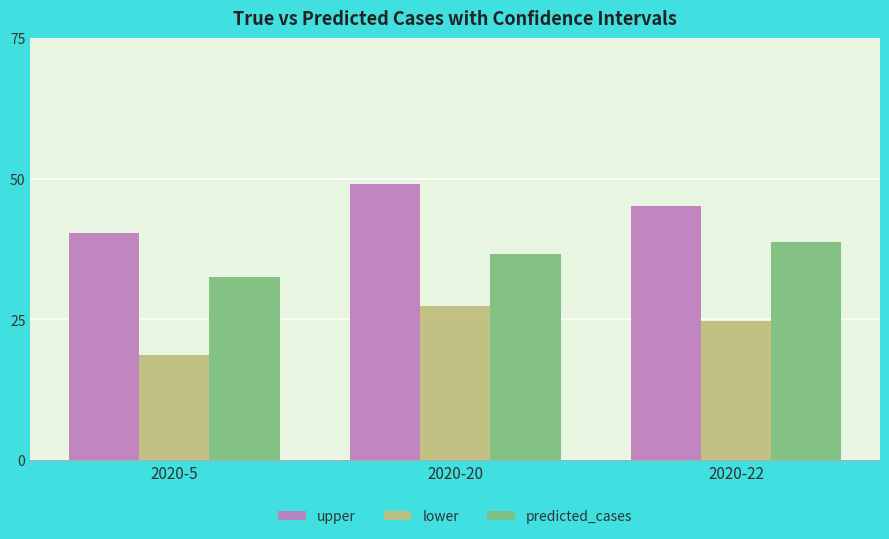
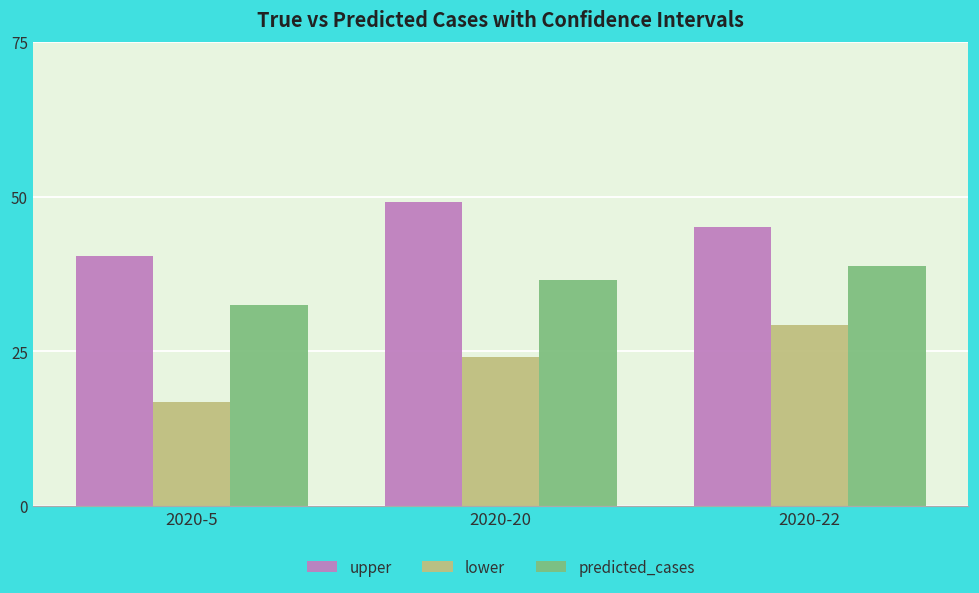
  {
    "upper": {
      "2020-5": 40,
      "2020-20": 49,
      "2020-22": 45
    },
    "lower": {
-     "2020-5": 19,
-     "2020-20": 27,
-     "2020-22": 25
+     "2020-5": 17,
+     "2020-20": 24,
+     "2020-22": 29
    },
    "predicted_cases": {
      "2020-5": 32,
      "2020-20": 37,
      "2020-22": 39
    }
  }
